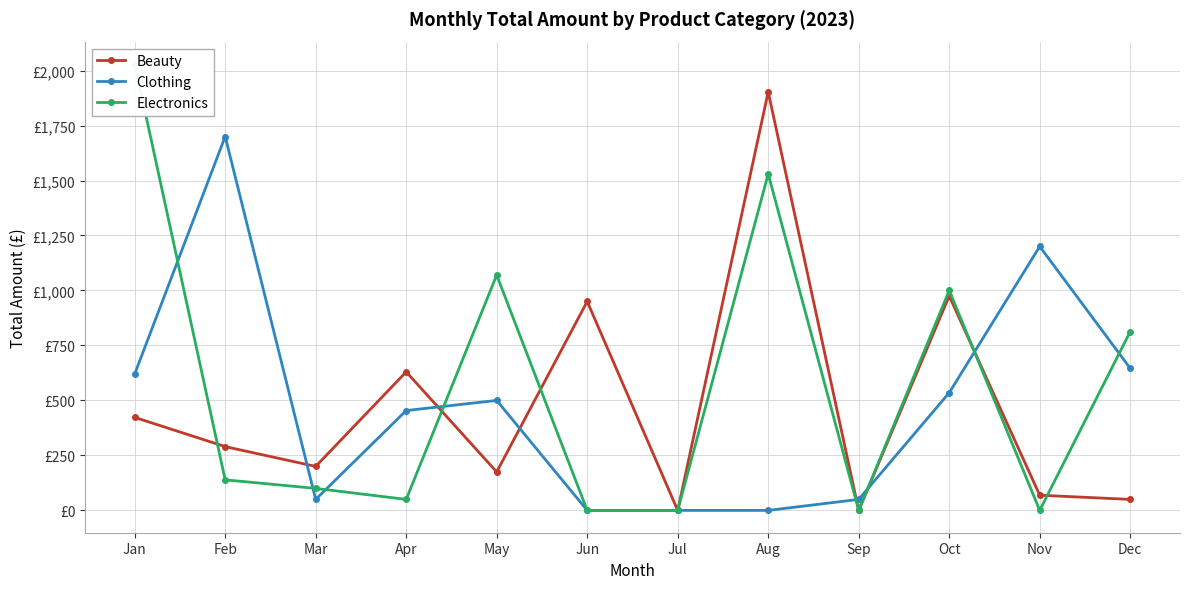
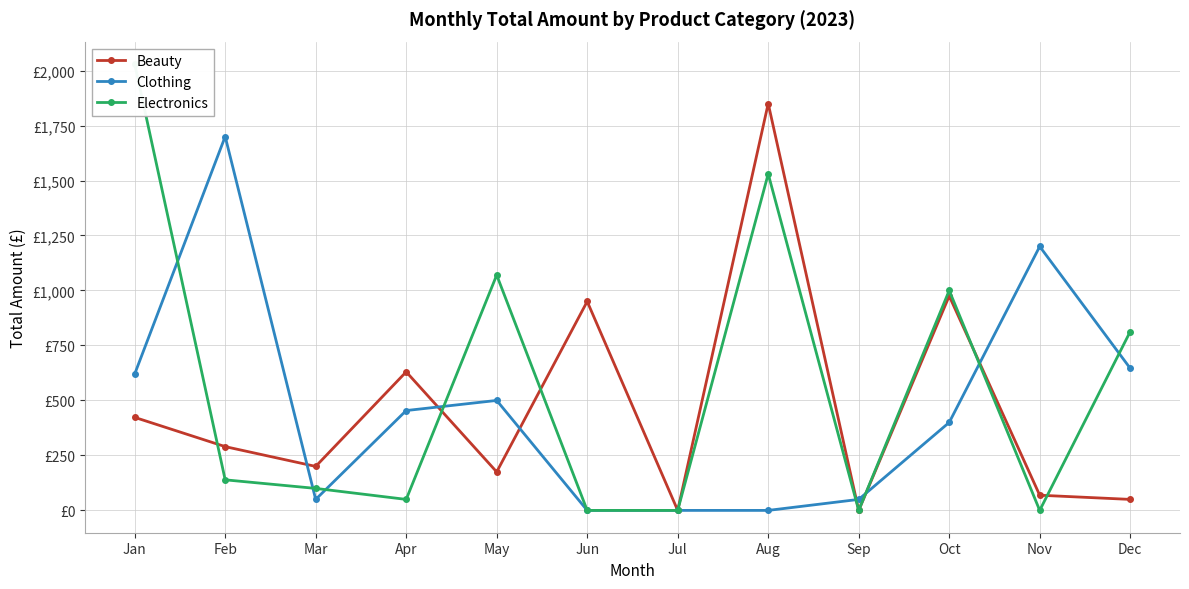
  {
    "Beauty": {
      "Jan": "£420",
      "Feb": "£290",
      "Mar": "£200",
      "Apr": "£630",
      "May": "£180",
      "Jun": "£950",
-     "Aug": "£1,900",
+     "Aug": "£1,850",
      "Oct": "£980",
      "Nov": "£70",
      "Dec": "£50"
    },
    "Clothing": {
      "Jan": "£620",
      "Feb": "£1,700",
      "Mar": "£50",
      "Apr": "£450",
      "May": "£500",
      "Aug": "£0",
      "Sep": "£50",
-     "Oct": "£540",
+     "Oct": "£400",
      "Nov": "£1,200",
      "Dec": "£650"
    },
    "Electronics": {
      "Feb": "£140",
      "Mar": "£100",
      "Apr": "£50",
      "May": "£1,070",
      "Aug": "£1,530",
      "Oct": "£1,000",
      "Nov": "£0",
      "Dec": "£810"
    }
  }
